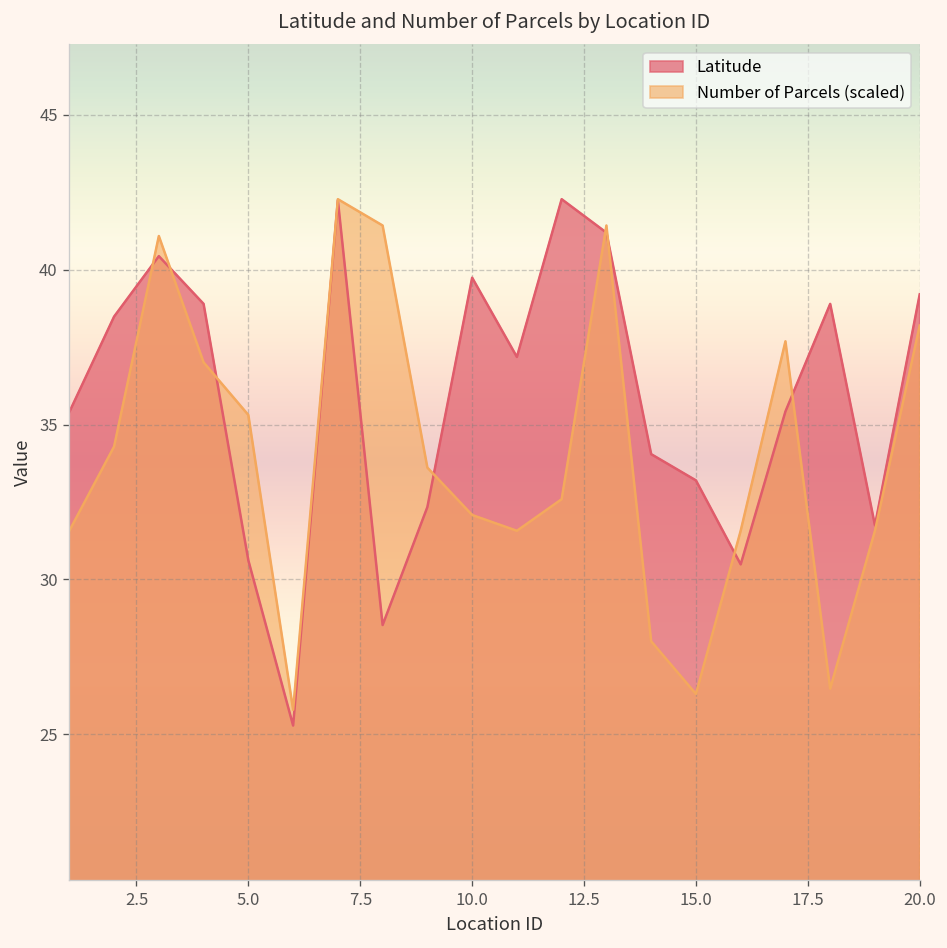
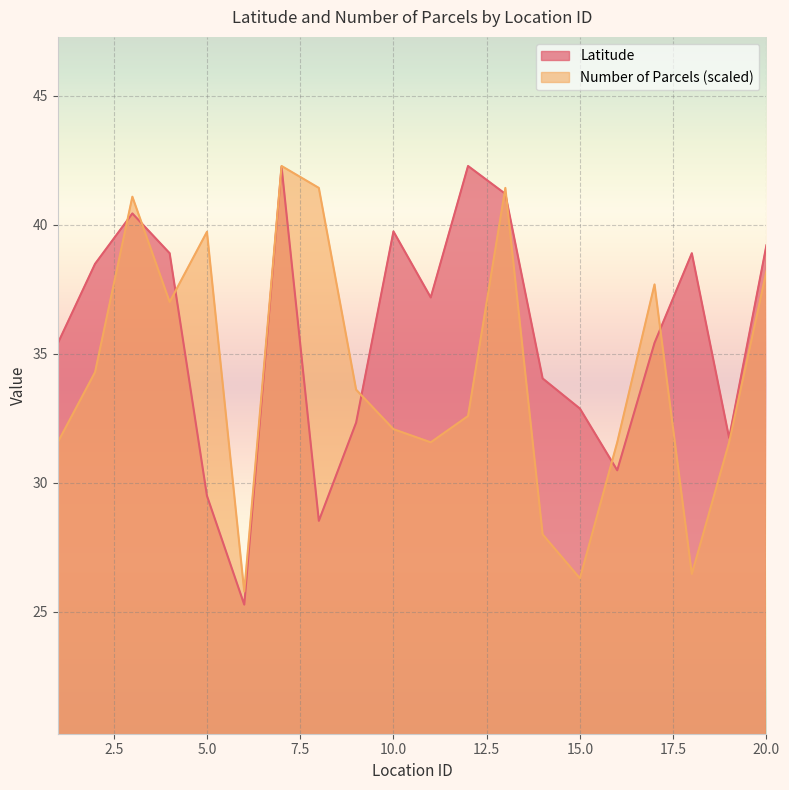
  {
    "Latitude": {
-     "5.0": 30.6,
+     "5.0": 29.5,
      "10.0": 39.7,
-     "15.0": 33.2,
+     "15.0": 32.9,
      "20.0": 39.2
    },
    "Number of Parcels (scaled)": {
-     "5.0": 35.3,
+     "5.0": 39.7,
      "10.0": 32.1,
      "15.0": 26.3,
      "20.0": 38.2
    }
  }
